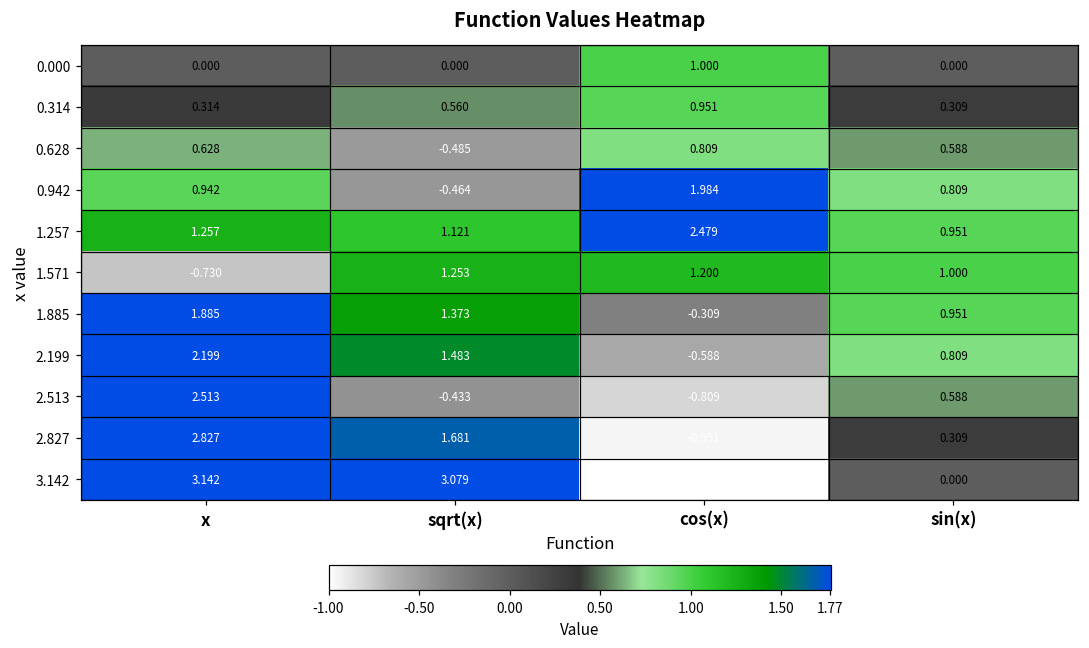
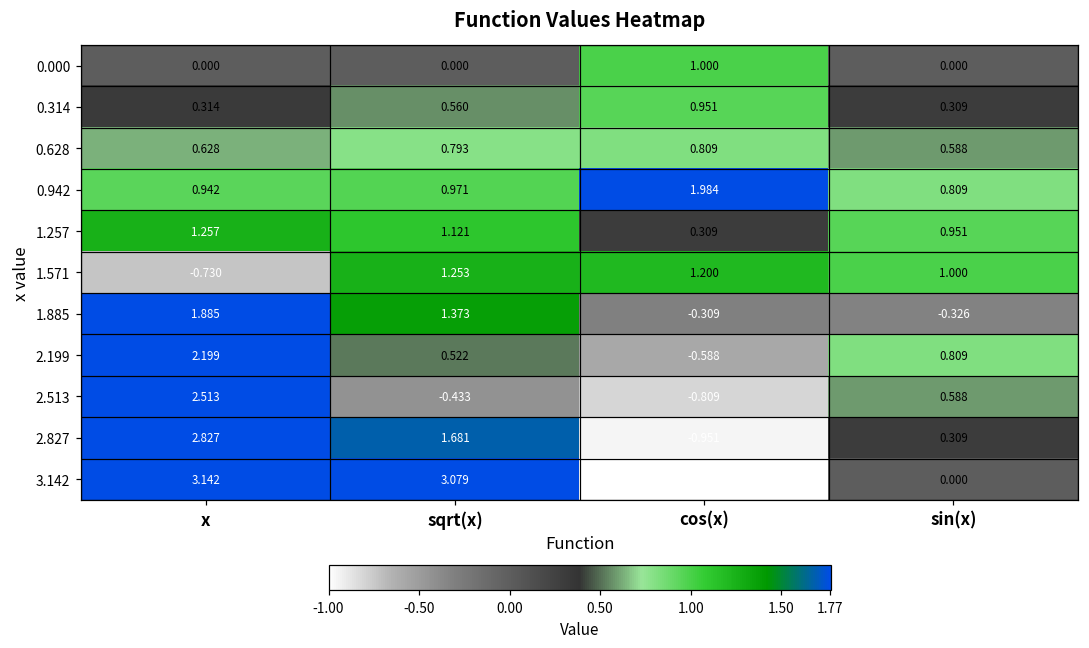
  {
    "0.000": {
      "x": 0.000,
      "sqrt(x)": 0.000,
      "cos(x)": 1.000,
      "sin(x)": 0.000
    },
    "0.314": {
      "x": 0.314,
      "sqrt(x)": 0.560,
      "cos(x)": 0.951,
      "sin(x)": 0.309
    },
    "0.628": {
      "x": 0.628,
-     "sqrt(x)": -0.485,
+     "sqrt(x)": 0.793,
      "cos(x)": 0.809,
      "sin(x)": 0.588
    },
    "0.942": {
      "x": 0.942,
-     "sqrt(x)": -0.464,
+     "sqrt(x)": 0.971,
      "cos(x)": 1.984,
      "sin(x)": 0.809
    },
    "1.257": {
      "x": 1.257,
      "sqrt(x)": 1.121,
-     "cos(x)": 2.479,
+     "cos(x)": 0.309,
      "sin(x)": 0.951
    },
    "1.571": {
      "x": -0.730,
      "sqrt(x)": 1.253,
      "cos(x)": 1.200,
      "sin(x)": 1.000
    },
    "1.885": {
      "x": 1.885,
      "sqrt(x)": 1.373,
      "cos(x)": -0.309,
-     "sin(x)": 0.951
+     "sin(x)": -0.326
    },
    "2.199": {
      "x": 2.199,
-     "sqrt(x)": 1.483,
+     "sqrt(x)": 0.522,
      "cos(x)": -0.588,
      "sin(x)": 0.809
    },
    "2.513": {
      "x": 2.513,
      "sqrt(x)": -0.433,
      "sin(x)": 0.588
    },
    "2.827": {
      "x": 2.827,
      "sqrt(x)": 1.681,
      "sin(x)": 0.309
    },
    "3.142": {
      "x": 3.142,
      "sqrt(x)": 3.079,
      "sin(x)": 0.000
    }
  }
